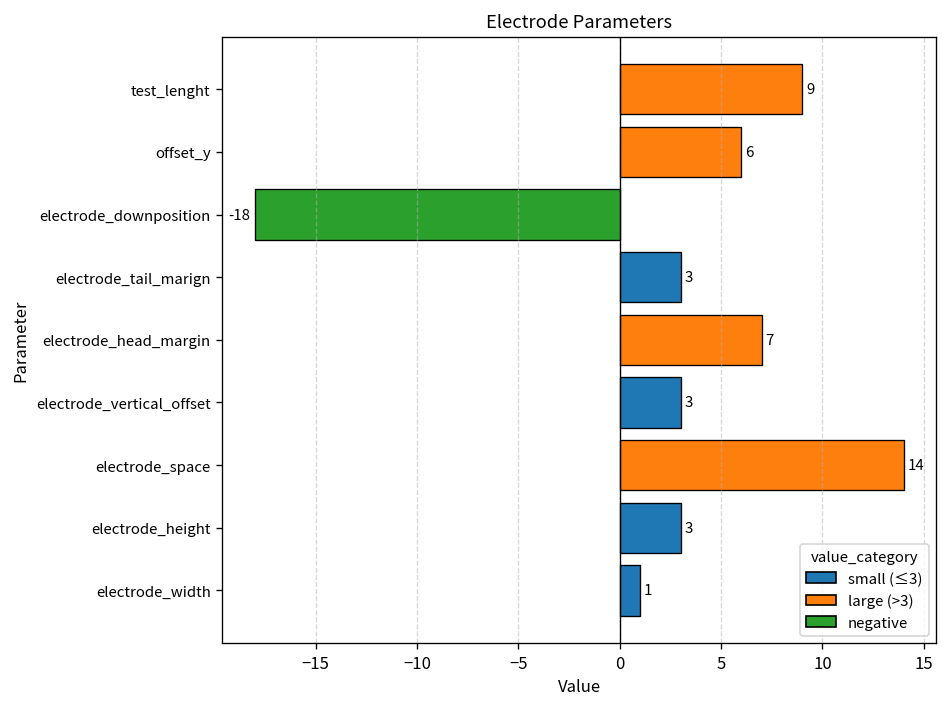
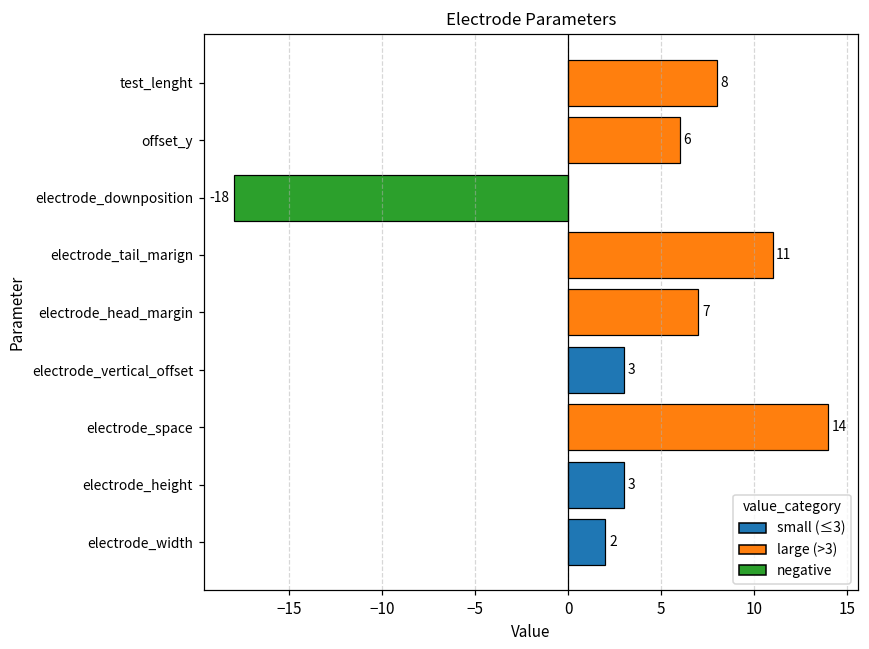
  {
-   "test_lenght": 9,
+   "test_lenght": 8,
    "offset_y": 6,
    "electrode_downposition": -18,
-   "electrode_tail_marign": 3,
+   "electrode_tail_marign": 11,
    "electrode_head_margin": 7,
    "electrode_vertical_offset": 3,
    "electrode_space": 14,
    "electrode_height": 3,
-   "electrode_width": 1
+   "electrode_width": 2
  }
